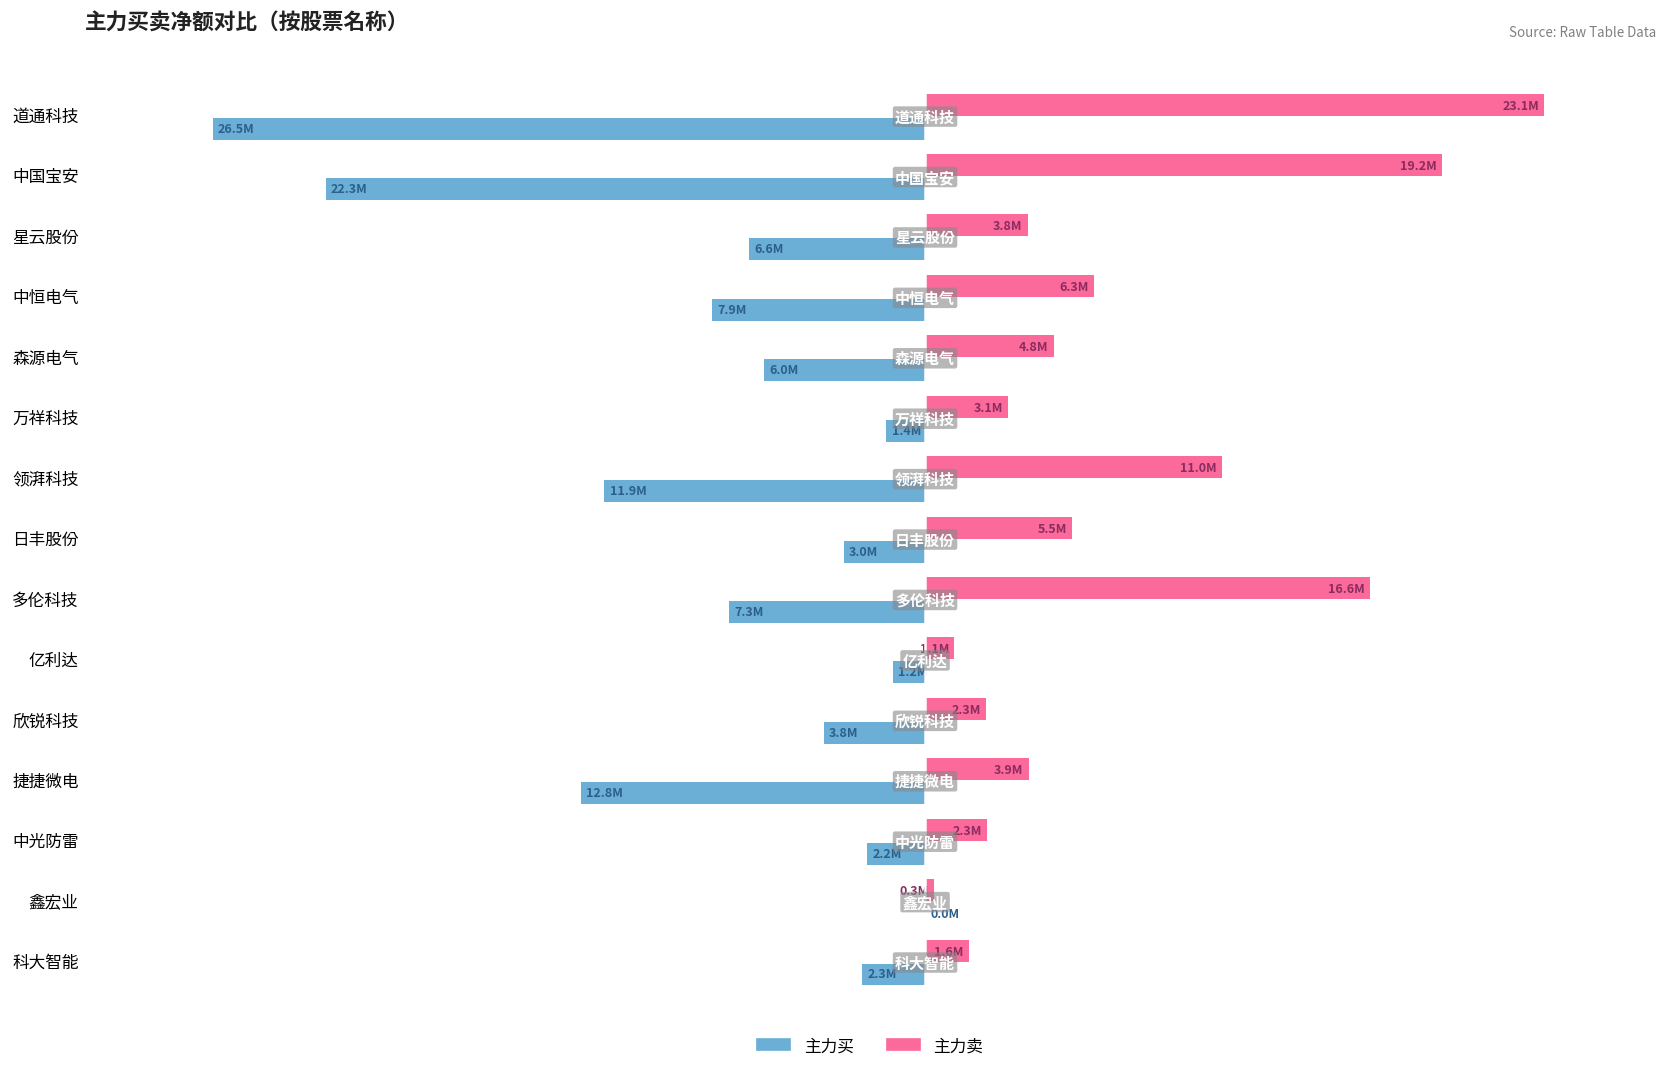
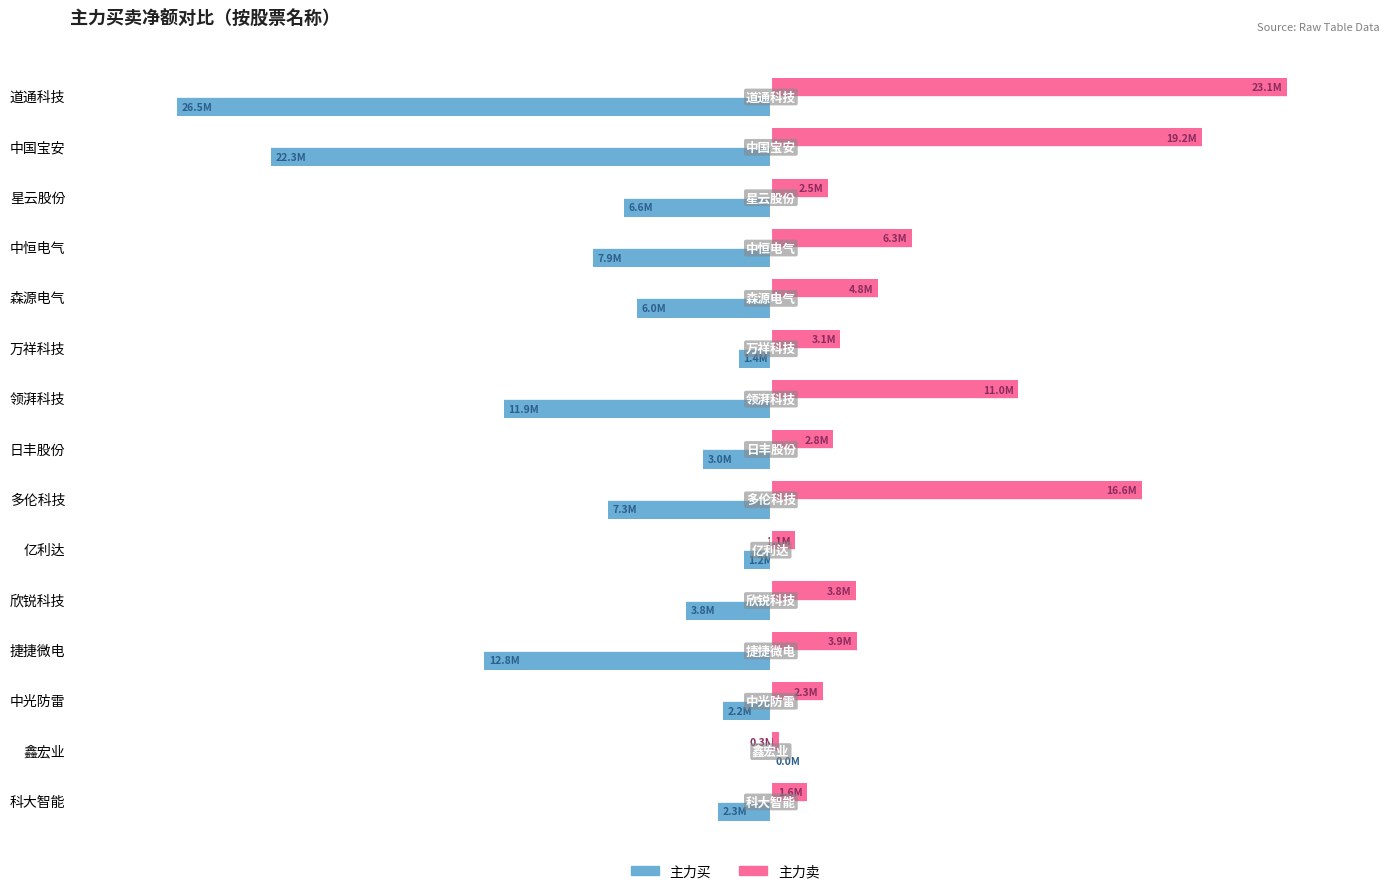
  {
    "主力卖": {
      "道通科技": "23.1M",
      "中国宝安": "19.2M",
-     "星云股份": "3.8M",
+     "星云股份": "2.5M",
      "中恒电气": "6.3M",
      "森源电气": "4.8M",
      "万祥科技": "3.1M",
      "领湃科技": "11.0M",
-     "日丰股份": "5.5M",
+     "日丰股份": "2.8M",
      "多伦科技": "16.6M",
-     "欣锐科技": "2.3M",
+     "欣锐科技": "3.8M",
      "捷捷微电": "3.9M"
    }
  }
